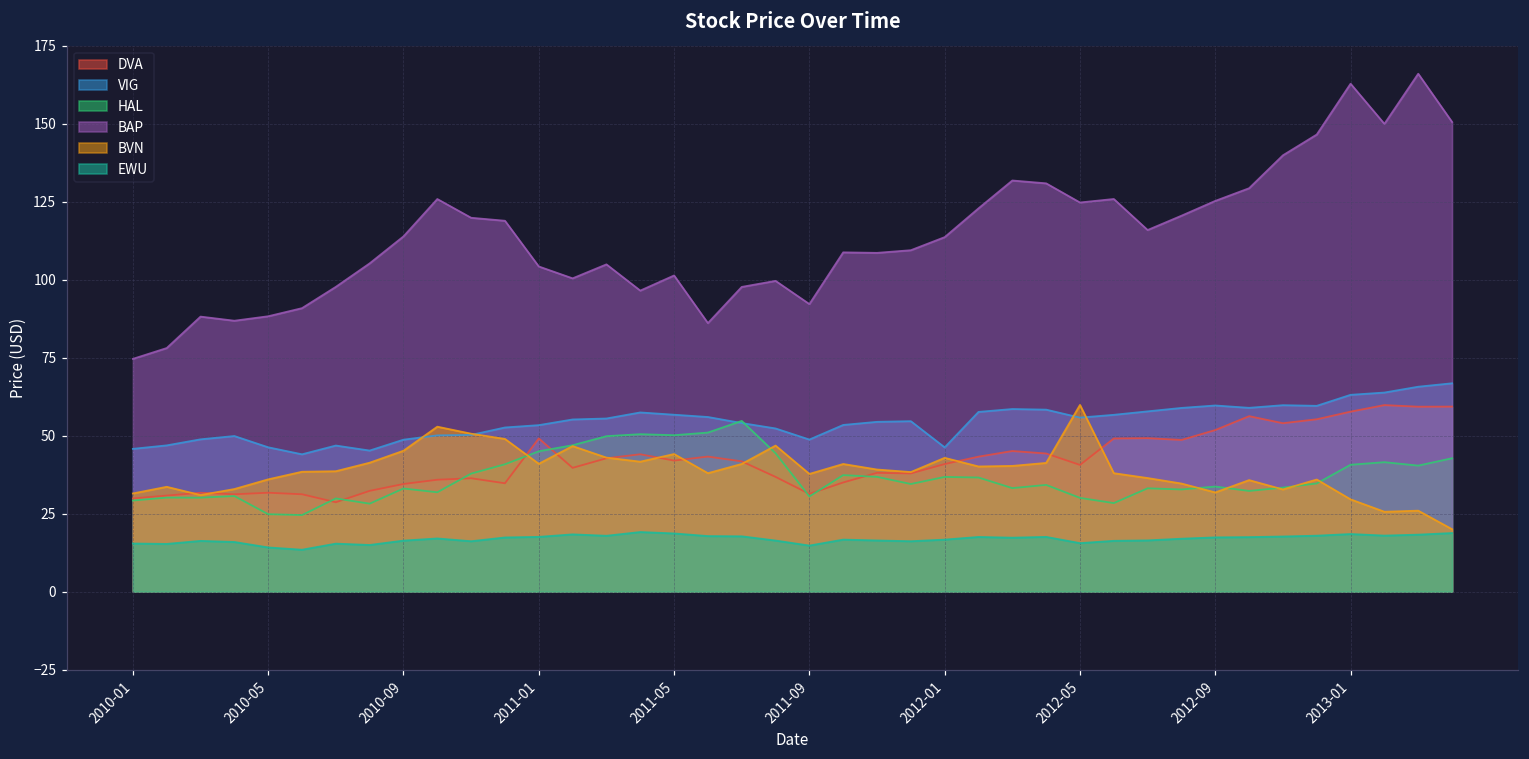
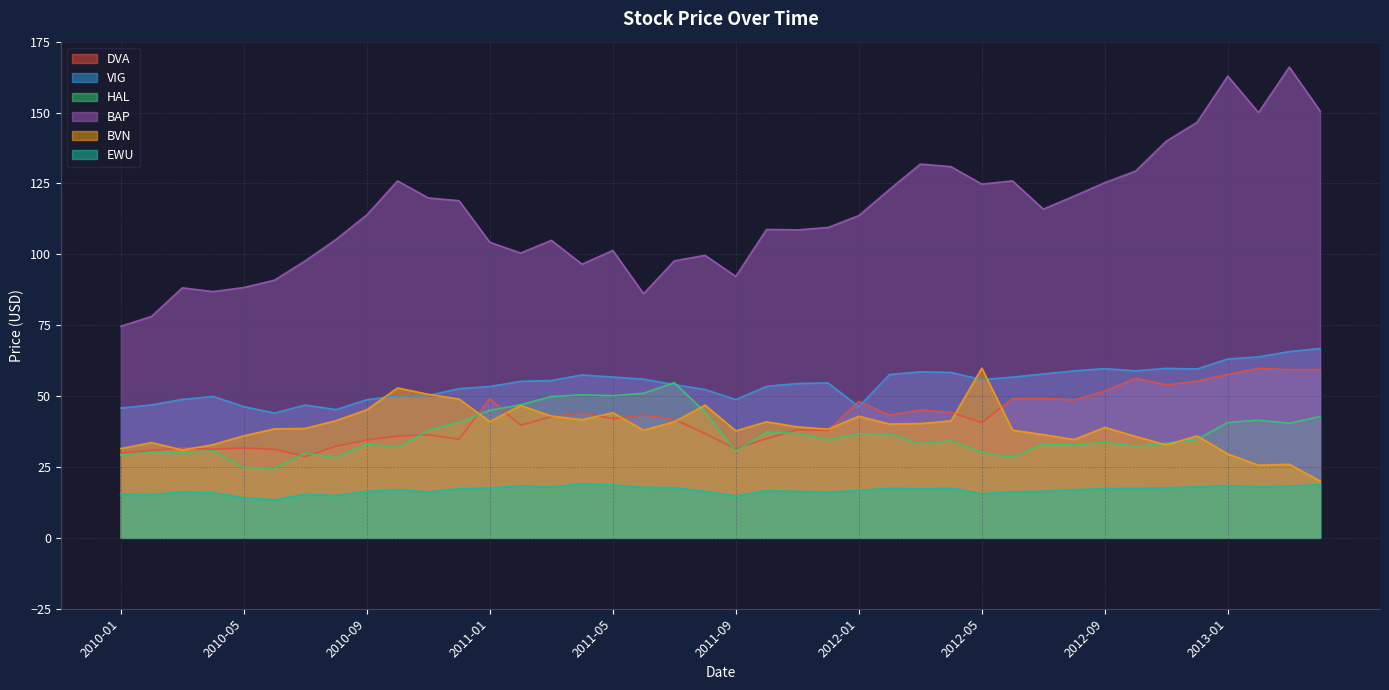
  {
    "DVA": {
      "2010-05": 32,
      "2010-09": 35,
      "2011-01": 49,
      "2011-05": 42,
-     "2012-01": 41,
+     "2012-01": 48,
      "2012-05": 41,
      "2012-09": 52,
      "2013-01": 58
    },
    "VIG": {
      "2010-01": 46,
      "2010-05": 46,
      "2010-09": 49,
      "2011-01": 53,
      "2011-05": 57,
      "2011-09": 49,
      "2012-01": 46,
      "2012-05": 56,
      "2012-09": 60,
      "2013-01": 63
    },
    "BAP": {
      "2010-01": 75,
      "2010-05": 88,
      "2010-09": 114,
      "2011-01": 104,
      "2011-05": 101,
      "2011-09": 92,
      "2012-01": 114,
      "2012-05": 125,
      "2012-09": 125,
      "2013-01": 163
    },
    "BVN": {
      "2010-01": 31,
      "2010-05": 36,
      "2010-09": 45,
      "2011-01": 41,
      "2011-05": 44,
      "2011-09": 38,
      "2012-01": 43,
      "2012-05": 60,
-     "2012-09": 32,
+     "2012-09": 39,
      "2013-01": 30
    }
  }
